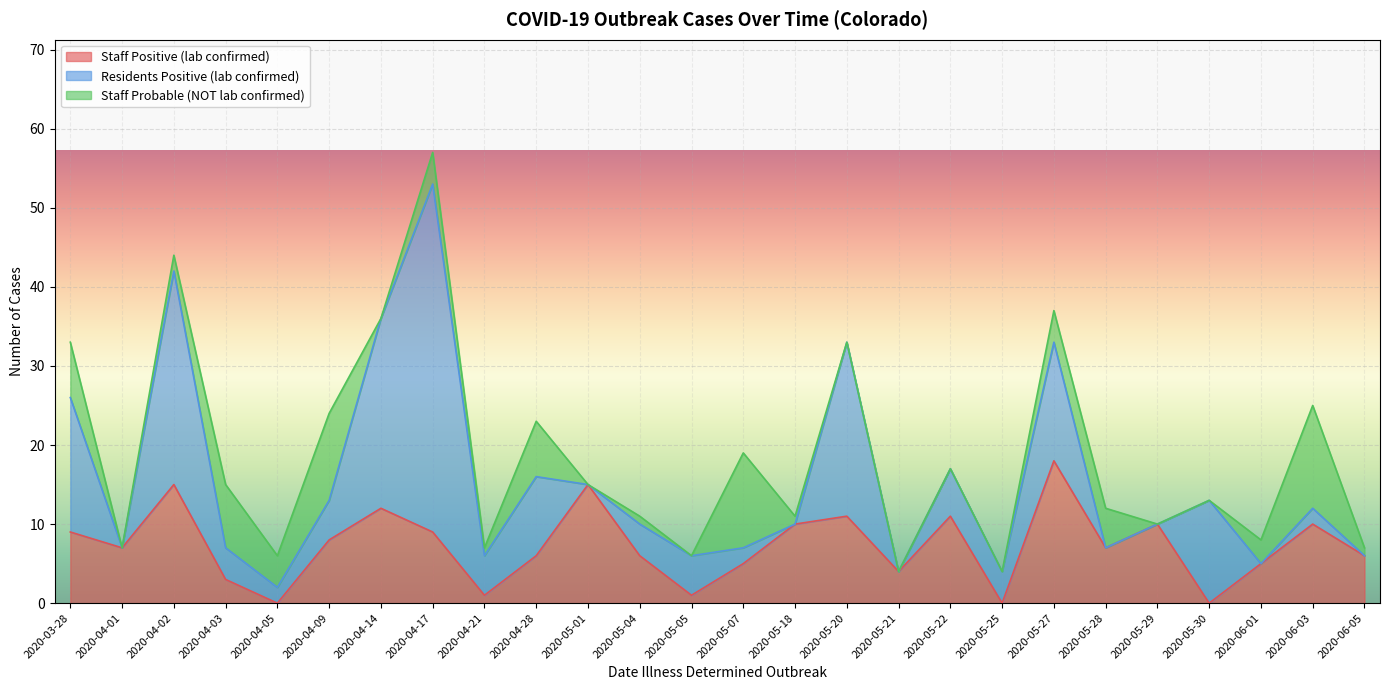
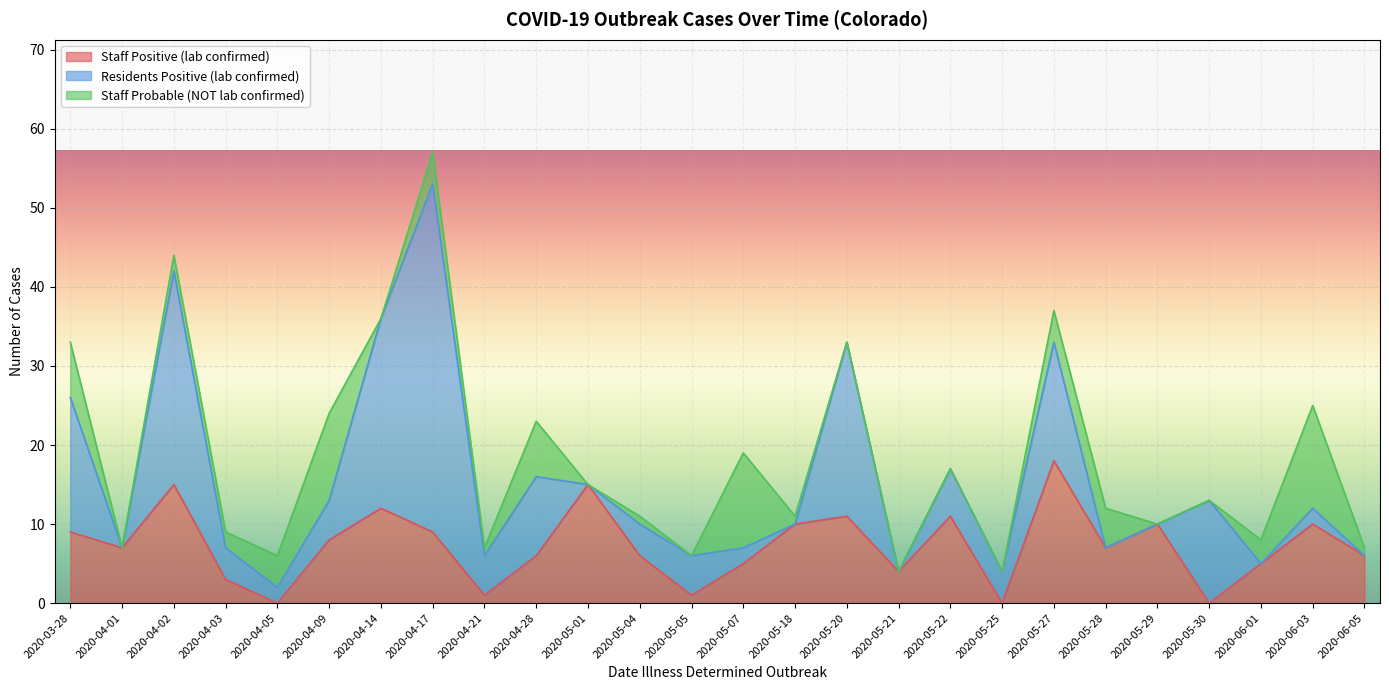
  {
    "Staff Positive (lab confirmed)": {
      "2020-03-28": 9,
      "2020-04-02": 15,
      "2020-04-03": 3,
      "2020-04-05": 0,
      "2020-04-09": 8,
      "2020-04-14": 12,
      "2020-04-17": 9,
      "2020-04-21": 1,
      "2020-04-28": 6,
      "2020-05-04": 6,
      "2020-05-05": 1,
      "2020-05-07": 5,
      "2020-05-20": 11,
      "2020-05-22": 11,
      "2020-05-25": 0,
      "2020-05-27": 18,
      "2020-05-30": 0,
      "2020-06-03": 10
    },
    "Residents Positive (lab confirmed)": {
      "2020-03-28": 17,
      "2020-04-02": 27,
      "2020-04-03": 4,
      "2020-04-05": 2,
      "2020-04-09": 5,
      "2020-04-17": 44,
      "2020-04-21": 5,
      "2020-04-28": 10,
      "2020-05-04": 4,
      "2020-05-07": 2,
      "2020-05-27": 15,
      "2020-06-03": 2
    },
    "Staff Probable (NOT lab confirmed)": {
      "2020-03-28": 7,
      "2020-04-02": 2,
-     "2020-04-03": 8,
+     "2020-04-03": 2,
      "2020-04-05": 4,
      "2020-04-09": 11,
      "2020-04-17": 4,
      "2020-04-21": 1,
      "2020-04-28": 7,
      "2020-05-04": 1,
      "2020-05-07": 12,
      "2020-05-18": 1,
      "2020-05-27": 4,
      "2020-05-28": 5,
      "2020-06-01": 3,
      "2020-06-03": 13,
      "2020-06-05": 1
    }
  }
